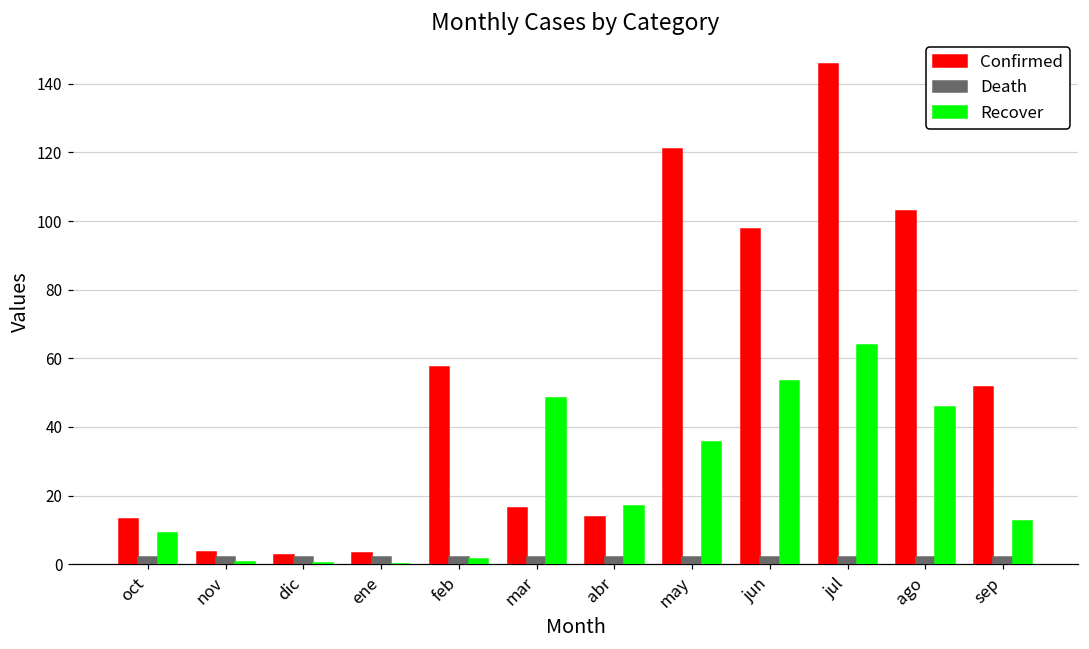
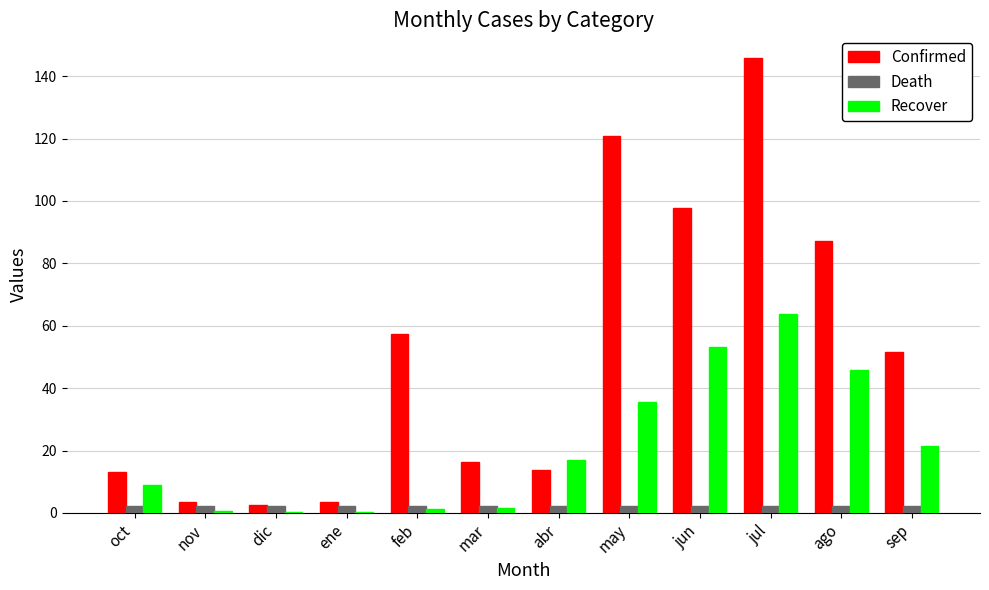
  {
    "Confirmed": {
      "oct": 13,
      "nov": 3,
      "dic": 3,
      "ene": 3,
      "feb": 57,
      "mar": 16,
      "abr": 14,
      "may": 121,
      "jun": 98,
      "jul": 146,
-     "ago": 103,
+     "ago": 87,
      "sep": 52
    },
    "Death": {
      "oct": 2,
      "nov": 2,
      "dic": 2,
      "ene": 2,
      "feb": 2,
      "mar": 2,
      "abr": 2,
      "may": 2,
      "jun": 2,
      "jul": 2,
      "ago": 2,
      "sep": 2
    },
    "Recover": {
      "oct": 9,
      "feb": 1,
-     "mar": 49,
+     "mar": 2,
      "abr": 17,
      "may": 36,
      "jun": 53,
      "jul": 64,
      "ago": 46,
-     "sep": 12
+     "sep": 22
    }
  }
